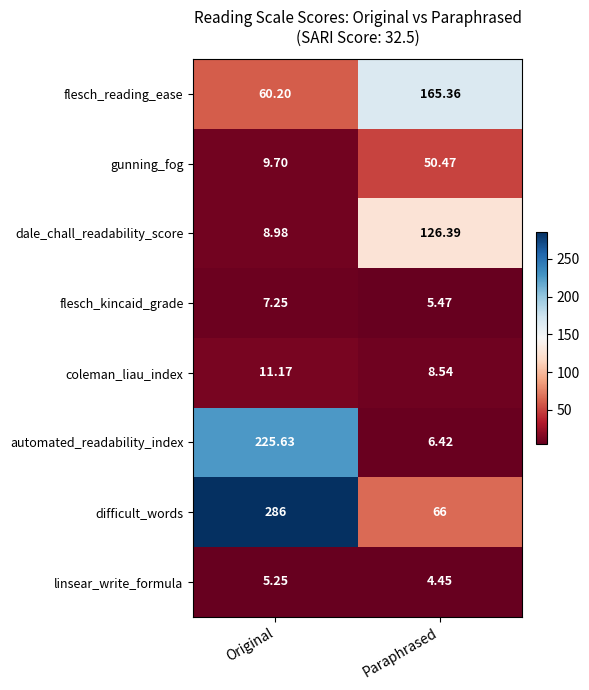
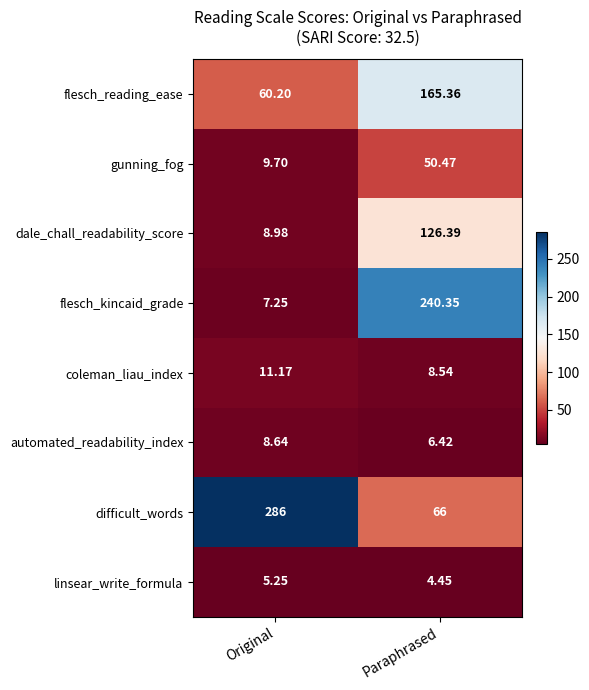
  {
    "flesch_reading_ease": {
      "Original": 60.20,
      "Paraphrased": 165.36
    },
    "gunning_fog": {
      "Original": 9.70,
      "Paraphrased": 50.47
    },
    "dale_chall_readability_score": {
      "Original": 8.98,
      "Paraphrased": 126.39
    },
    "flesch_kincaid_grade": {
      "Original": 7.25,
-     "Paraphrased": 5.47
+     "Paraphrased": 240.35
    },
    "coleman_liau_index": {
      "Original": 11.17,
      "Paraphrased": 8.54
    },
    "automated_readability_index": {
-     "Original": 225.63,
+     "Original": 8.64,
      "Paraphrased": 6.42
    },
    "difficult_words": {
      "Original": 286,
      "Paraphrased": 66
    },
    "linsear_write_formula": {
      "Original": 5.25,
      "Paraphrased": 4.45
    }
  }
